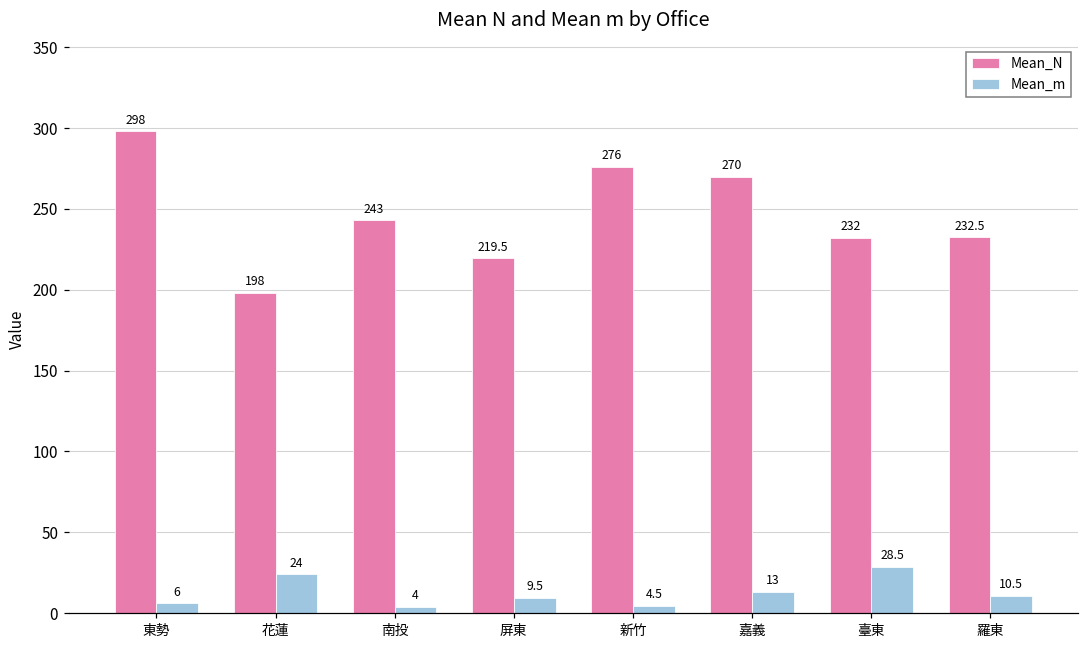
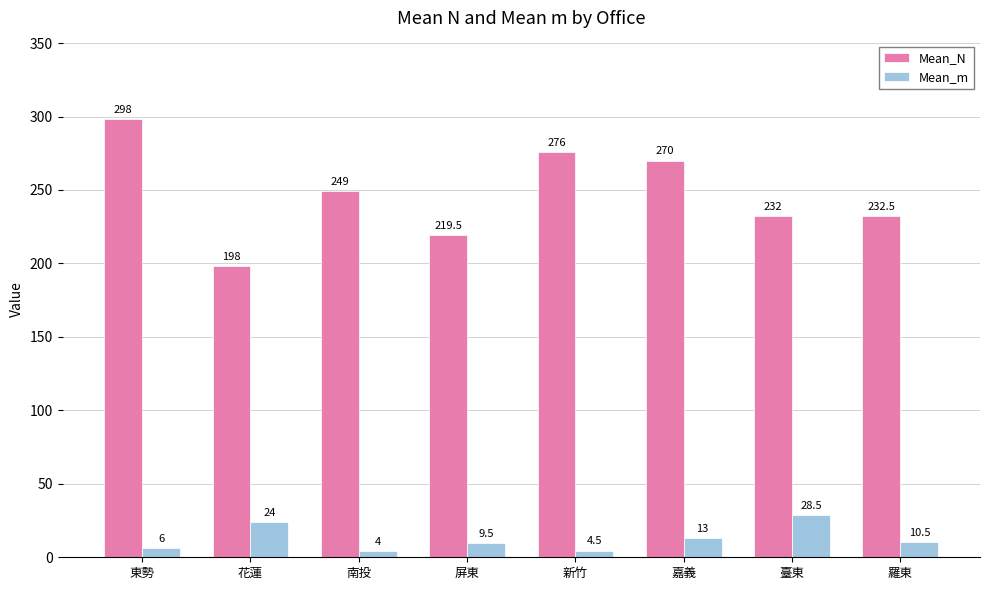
  {
    "Mean_N": {
      "東勢": 298,
      "花蓮": 198,
-     "南投": 243,
+     "南投": 249,
      "屏東": 219.5,
      "新竹": 276,
      "嘉義": 270,
      "臺東": 232,
      "羅東": 232.5
    },
    "Mean_m": {
      "東勢": 6,
      "花蓮": 24,
      "南投": 4,
      "屏東": 9.5,
      "新竹": 4.5,
      "嘉義": 13,
      "臺東": 28.5,
      "羅東": 10.5
    }
  }
